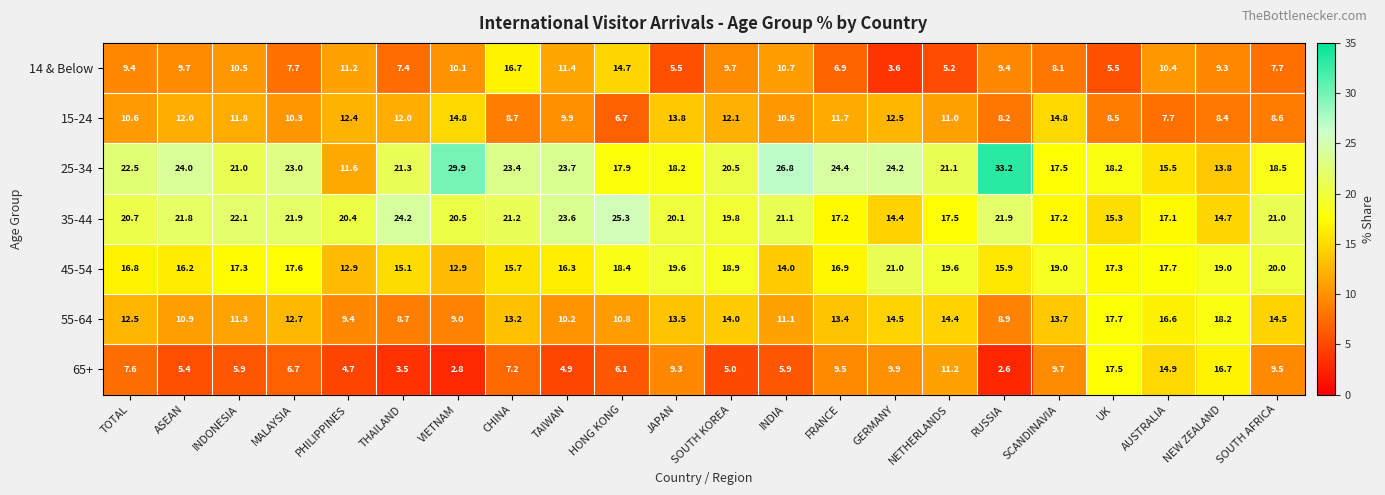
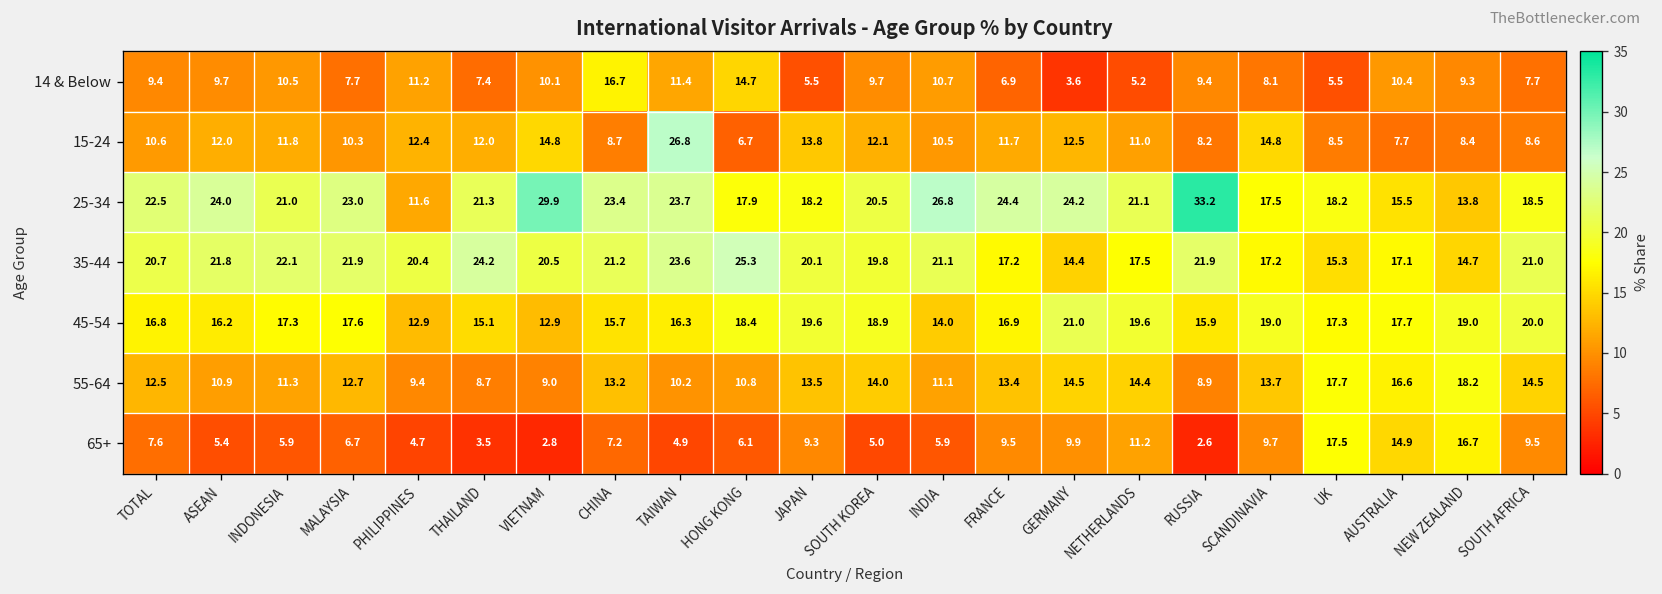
  {
    "14 & Below": {
      "TOTAL": 9.4,
      "ASEAN": 9.7,
      "INDONESIA": 10.5,
      "MALAYSIA": 7.7,
      "PHILIPPINES": 11.2,
      "THAILAND": 7.4,
      "VIETNAM": 10.1,
      "CHINA": 16.7,
      "TAIWAN": 11.4,
      "HONG KONG": 14.7,
      "JAPAN": 5.5,
      "SOUTH KOREA": 9.7,
      "INDIA": 10.7,
      "FRANCE": 6.9,
      "GERMANY": 3.6,
      "NETHERLANDS": 5.2,
      "RUSSIA": 9.4,
      "SCANDINAVIA": 8.1,
      "UK": 5.5,
      "AUSTRALIA": 10.4,
      "NEW ZEALAND": 9.3,
      "SOUTH AFRICA": 7.7
    },
    "15-24": {
      "TOTAL": 10.6,
      "ASEAN": 12.0,
      "INDONESIA": 11.8,
      "MALAYSIA": 10.3,
      "PHILIPPINES": 12.4,
      "THAILAND": 12.0,
      "VIETNAM": 14.8,
      "CHINA": 8.7,
-     "TAIWAN": 9.9,
+     "TAIWAN": 26.8,
      "HONG KONG": 6.7,
      "JAPAN": 13.8,
      "SOUTH KOREA": 12.1,
      "INDIA": 10.5,
      "FRANCE": 11.7,
      "GERMANY": 12.5,
      "NETHERLANDS": 11.0,
      "RUSSIA": 8.2,
      "SCANDINAVIA": 14.8,
      "UK": 8.5,
      "AUSTRALIA": 7.7,
      "NEW ZEALAND": 8.4,
      "SOUTH AFRICA": 8.6
    },
    "25-34": {
      "TOTAL": 22.5,
      "ASEAN": 24.0,
      "INDONESIA": 21.0,
      "MALAYSIA": 23.0,
      "PHILIPPINES": 11.6,
      "THAILAND": 21.3,
      "VIETNAM": 29.9,
      "CHINA": 23.4,
      "TAIWAN": 23.7,
      "HONG KONG": 17.9,
      "JAPAN": 18.2,
      "SOUTH KOREA": 20.5,
      "INDIA": 26.8,
      "FRANCE": 24.4,
      "GERMANY": 24.2,
      "NETHERLANDS": 21.1,
      "RUSSIA": 33.2,
      "SCANDINAVIA": 17.5,
      "UK": 18.2,
      "AUSTRALIA": 15.5,
      "NEW ZEALAND": 13.8,
      "SOUTH AFRICA": 18.5
    },
    "35-44": {
      "TOTAL": 20.7,
      "ASEAN": 21.8,
      "INDONESIA": 22.1,
      "MALAYSIA": 21.9,
      "PHILIPPINES": 20.4,
      "THAILAND": 24.2,
      "VIETNAM": 20.5,
      "CHINA": 21.2,
      "TAIWAN": 23.6,
      "HONG KONG": 25.3,
      "JAPAN": 20.1,
      "SOUTH KOREA": 19.8,
      "INDIA": 21.1,
      "FRANCE": 17.2,
      "GERMANY": 14.4,
      "NETHERLANDS": 17.5,
      "RUSSIA": 21.9,
      "SCANDINAVIA": 17.2,
      "UK": 15.3,
      "AUSTRALIA": 17.1,
      "NEW ZEALAND": 14.7,
      "SOUTH AFRICA": 21.0
    },
    "45-54": {
      "TOTAL": 16.8,
      "ASEAN": 16.2,
      "INDONESIA": 17.3,
      "MALAYSIA": 17.6,
      "PHILIPPINES": 12.9,
      "THAILAND": 15.1,
      "VIETNAM": 12.9,
      "CHINA": 15.7,
      "TAIWAN": 16.3,
      "HONG KONG": 18.4,
      "JAPAN": 19.6,
      "SOUTH KOREA": 18.9,
      "INDIA": 14.0,
      "FRANCE": 16.9,
      "GERMANY": 21.0,
      "NETHERLANDS": 19.6,
      "RUSSIA": 15.9,
      "SCANDINAVIA": 19.0,
      "UK": 17.3,
      "AUSTRALIA": 17.7,
      "NEW ZEALAND": 19.0,
      "SOUTH AFRICA": 20.0
    },
    "55-64": {
      "TOTAL": 12.5,
      "ASEAN": 10.9,
      "INDONESIA": 11.3,
      "MALAYSIA": 12.7,
      "PHILIPPINES": 9.4,
      "THAILAND": 8.7,
      "VIETNAM": 9.0,
      "CHINA": 13.2,
      "TAIWAN": 10.2,
      "HONG KONG": 10.8,
      "JAPAN": 13.5,
      "SOUTH KOREA": 14.0,
      "INDIA": 11.1,
      "FRANCE": 13.4,
      "GERMANY": 14.5,
      "NETHERLANDS": 14.4,
      "RUSSIA": 8.9,
      "SCANDINAVIA": 13.7,
      "UK": 17.7,
      "AUSTRALIA": 16.6,
      "NEW ZEALAND": 18.2,
      "SOUTH AFRICA": 14.5
    },
    "65+": {
      "TOTAL": 7.6,
      "ASEAN": 5.4,
      "INDONESIA": 5.9,
      "MALAYSIA": 6.7,
      "PHILIPPINES": 4.7,
      "THAILAND": 3.5,
      "VIETNAM": 2.8,
      "CHINA": 7.2,
      "TAIWAN": 4.9,
      "HONG KONG": 6.1,
      "JAPAN": 9.3,
      "SOUTH KOREA": 5.0,
      "INDIA": 5.9,
      "FRANCE": 9.5,
      "GERMANY": 9.9,
      "NETHERLANDS": 11.2,
      "RUSSIA": 2.6,
      "SCANDINAVIA": 9.7,
      "UK": 17.5,
      "AUSTRALIA": 14.9,
      "NEW ZEALAND": 16.7,
      "SOUTH AFRICA": 9.5
    }
  }
